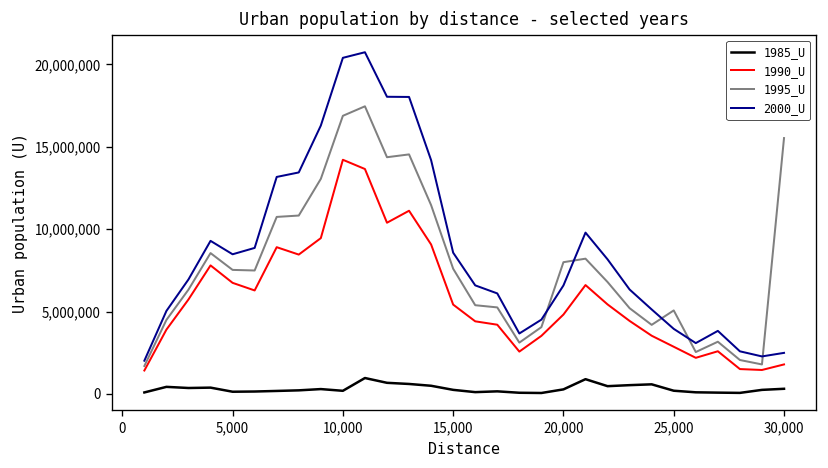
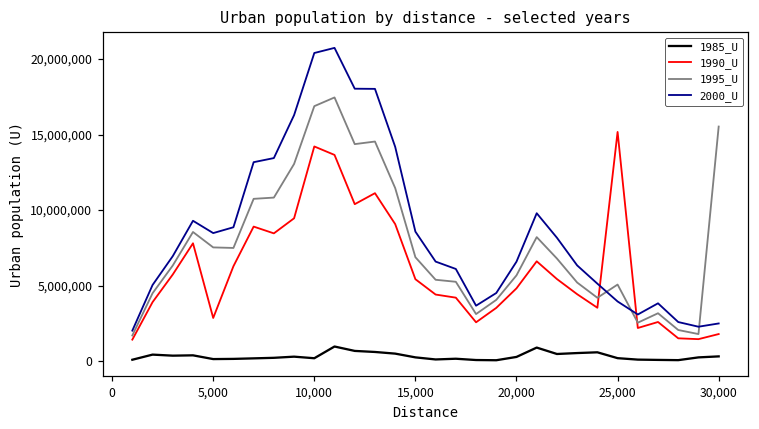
  {
    "1985_U": {
      "5,000": "100,000",
      "10,000": "200,000",
      "15,000": "200,000",
      "20,000": "300,000",
      "25,000": "200,000",
      "30,000": "300,000"
    },
    "1990_U": {
-     "5,000": "6,700,000",
+     "5,000": "2,900,000",
      "10,000": "14,200,000",
      "15,000": "5,400,000",
      "20,000": "4,800,000",
-     "25,000": "2,900,000",
+     "25,000": "15,200,000",
      "30,000": "1,800,000"
    },
    "1995_U": {
      "5,000": "7,500,000",
      "10,000": "16,900,000",
-     "15,000": "7,600,000",
-     "20,000": "8,000,000",
+     "15,000": "6,900,000",
+     "20,000": "5,700,000",
      "25,000": "5,100,000",
      "30,000": "15,500,000"
    },
    "2000_U": {
      "5,000": "8,500,000",
      "10,000": "20,400,000",
      "15,000": "8,600,000",
      "20,000": "6,600,000",
      "25,000": "3,900,000",
      "30,000": "2,500,000"
    }
  }
